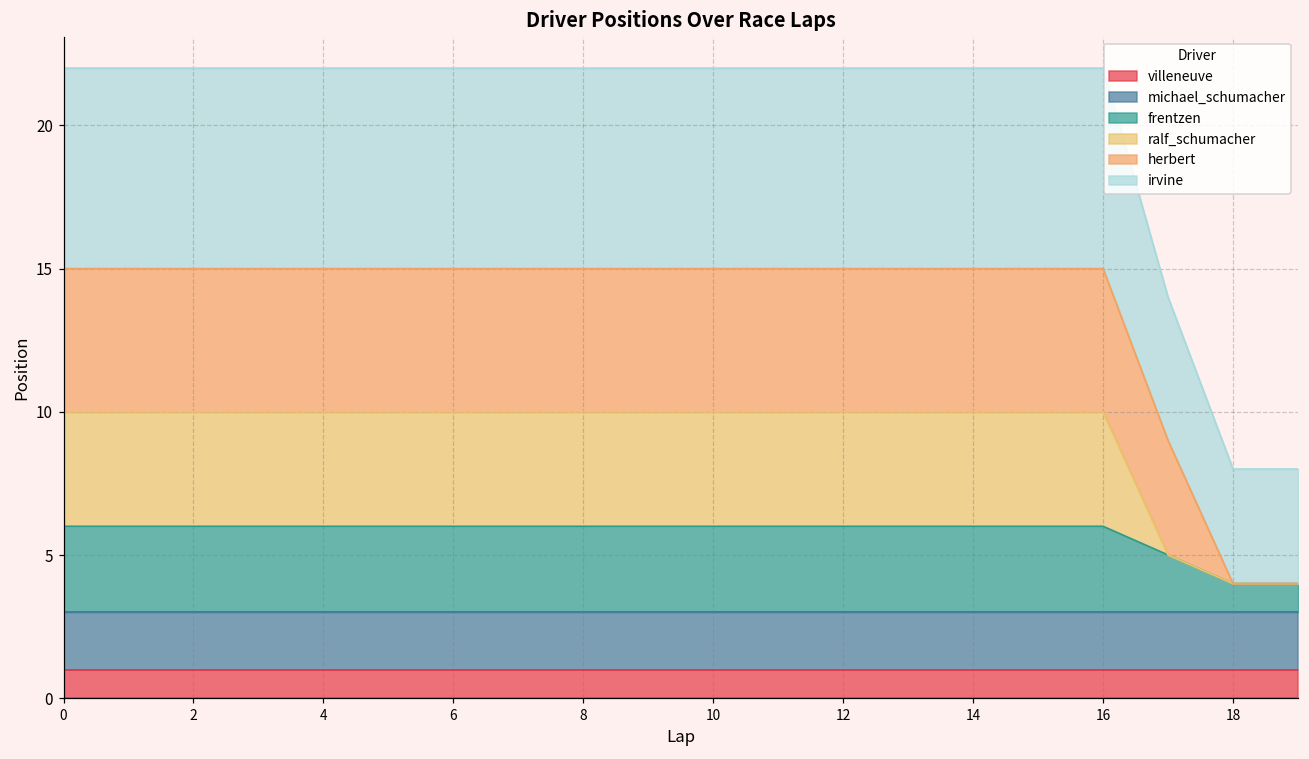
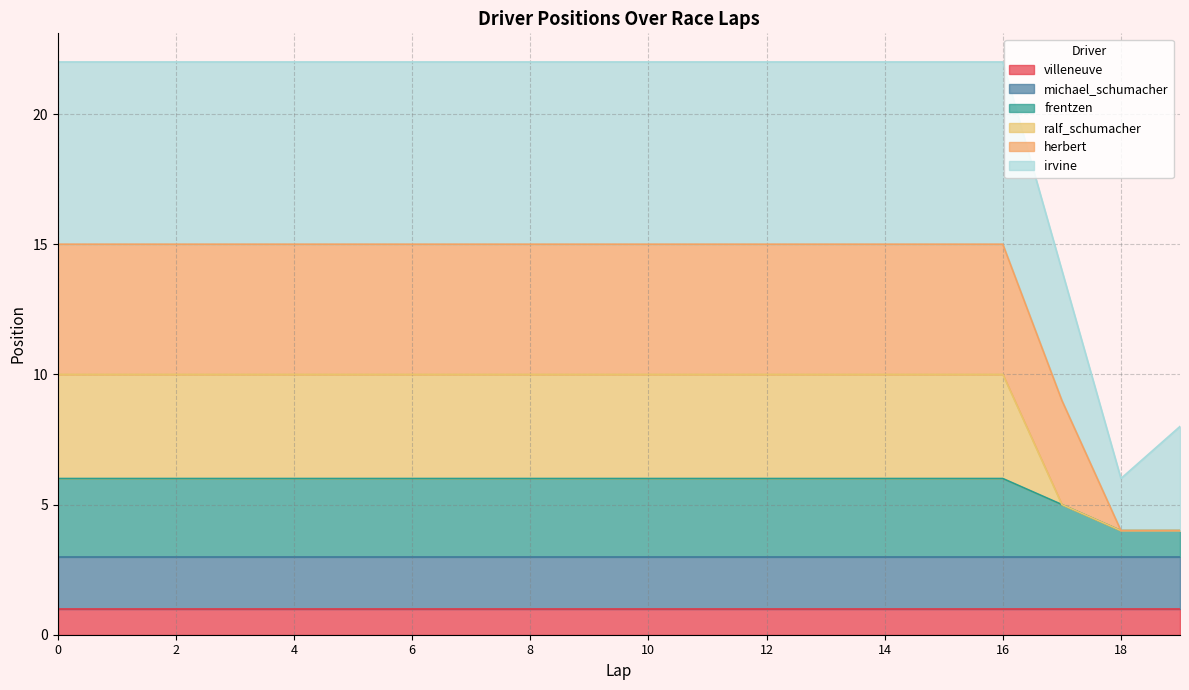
  {
    "villeneuve": {
      "0": 1,
      "2": 1,
      "4": 1,
      "6": 1,
      "8": 1,
      "10": 1,
      "12": 1,
      "14": 1,
      "16": 1,
      "18": 1
    },
    "irvine": {
      "0": 7,
      "2": 7,
      "4": 7,
      "6": 7,
      "8": 7,
      "10": 7,
      "12": 7,
      "14": 7,
      "16": 7,
-     "18": 4
+     "18": 2
    }
  }
